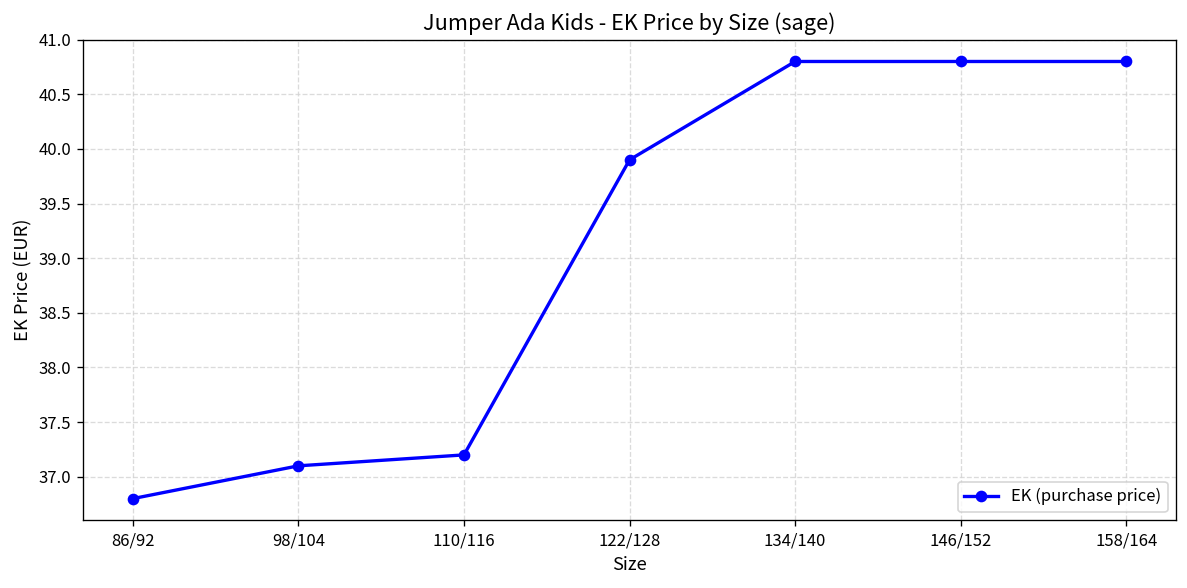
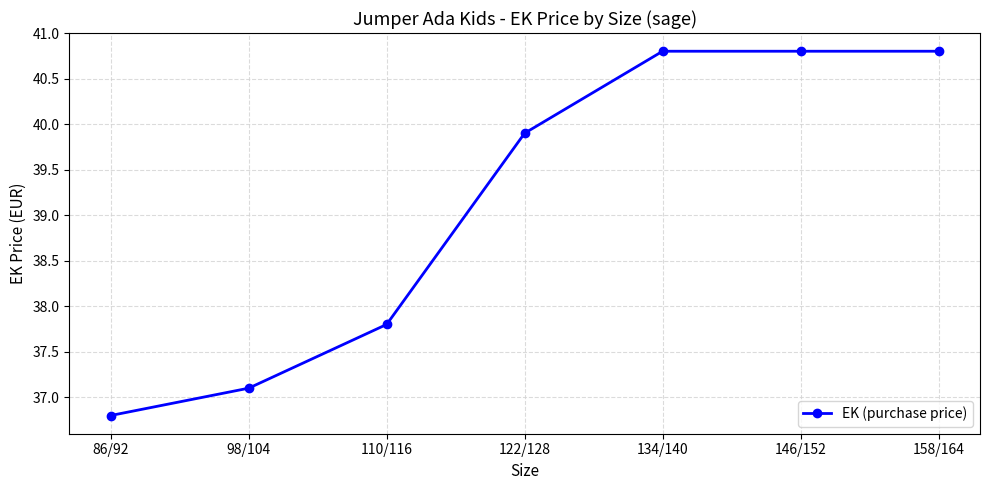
  {
    "86/92": 36.8,
    "98/104": 37.1,
-   "110/116": 37.2,
+   "110/116": 37.8,
    "122/128": 39.9,
    "134/140": 40.8,
    "146/152": 40.8,
    "158/164": 40.8
  }
